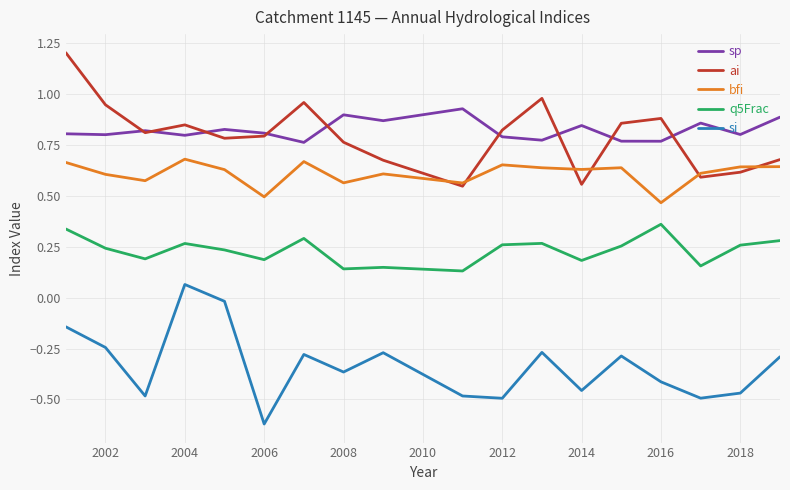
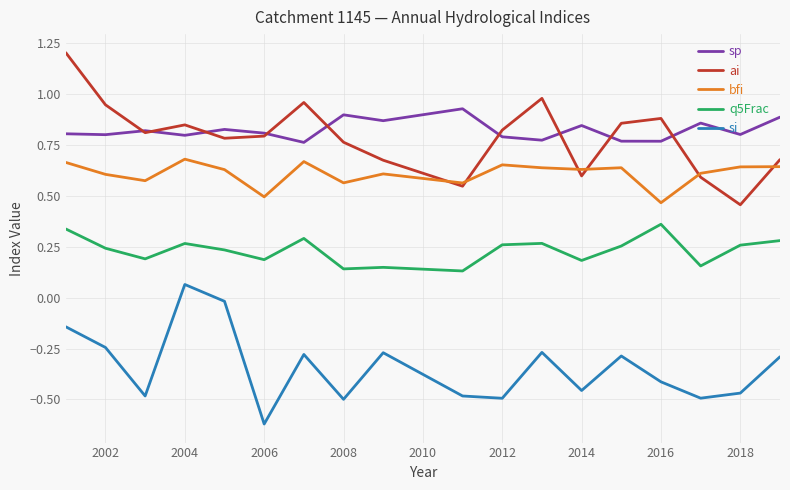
  {
    "sp": {
      "2002": 0.80,
      "2004": 0.80,
      "2006": 0.81,
      "2008": 0.90,
      "2012": 0.79,
      "2014": 0.85,
      "2016": 0.77,
      "2018": 0.80
    },
    "ai": {
      "2002": 0.95,
      "2004": 0.85,
      "2006": 0.79,
      "2008": 0.76,
      "2012": 0.82,
-     "2014": 0.56,
+     "2014": 0.60,
      "2016": 0.88,
-     "2018": 0.62
+     "2018": 0.46
    },
    "bfi": {
      "2002": 0.61,
      "2004": 0.68,
      "2006": 0.50,
      "2008": 0.56,
      "2012": 0.65,
      "2014": 0.63,
      "2016": 0.47,
      "2018": 0.64
    },
    "q5Frac": {
      "2002": 0.24,
      "2004": 0.27,
      "2006": 0.19,
      "2008": 0.14,
      "2012": 0.26,
      "2014": 0.18,
      "2016": 0.36,
      "2018": 0.26
    },
    "si": {
      "2002": -0.24,
      "2004": 0.06,
      "2006": -0.62,
-     "2008": -0.37,
+     "2008": -0.50,
      "2012": -0.49,
      "2014": -0.46,
      "2016": -0.41,
      "2018": -0.47
    }
  }
